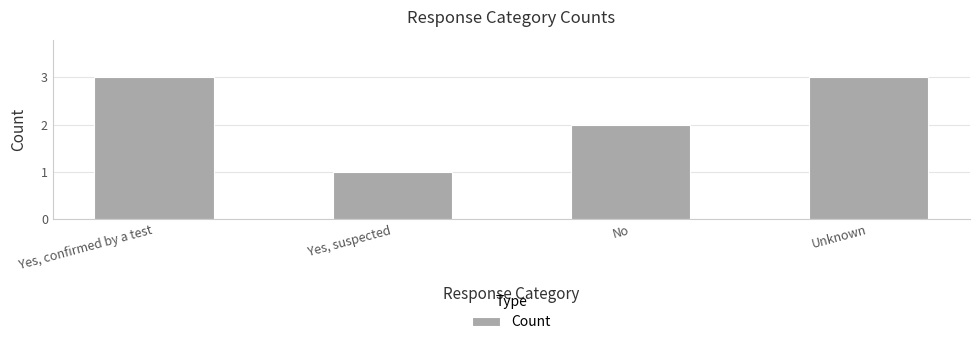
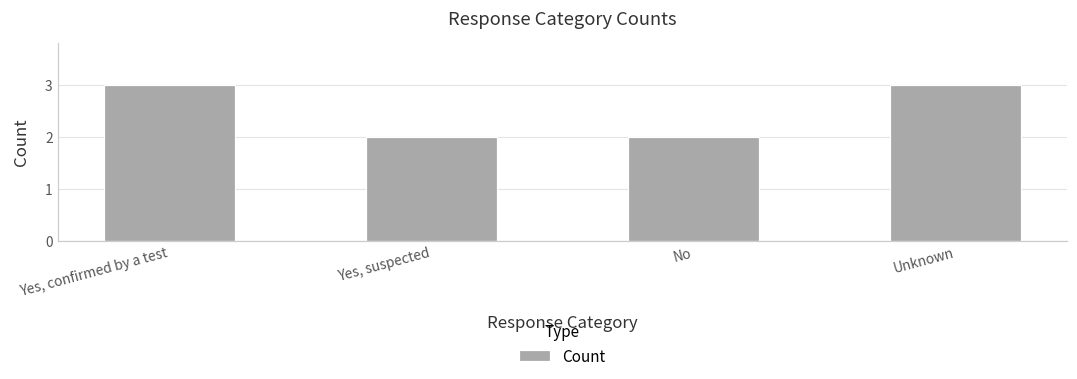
  {
    "Yes, confirmed by a test": 3,
-   "Yes, suspected": 1,
+   "Yes, suspected": 2,
    "No": 2,
    "Unknown": 3
  }
